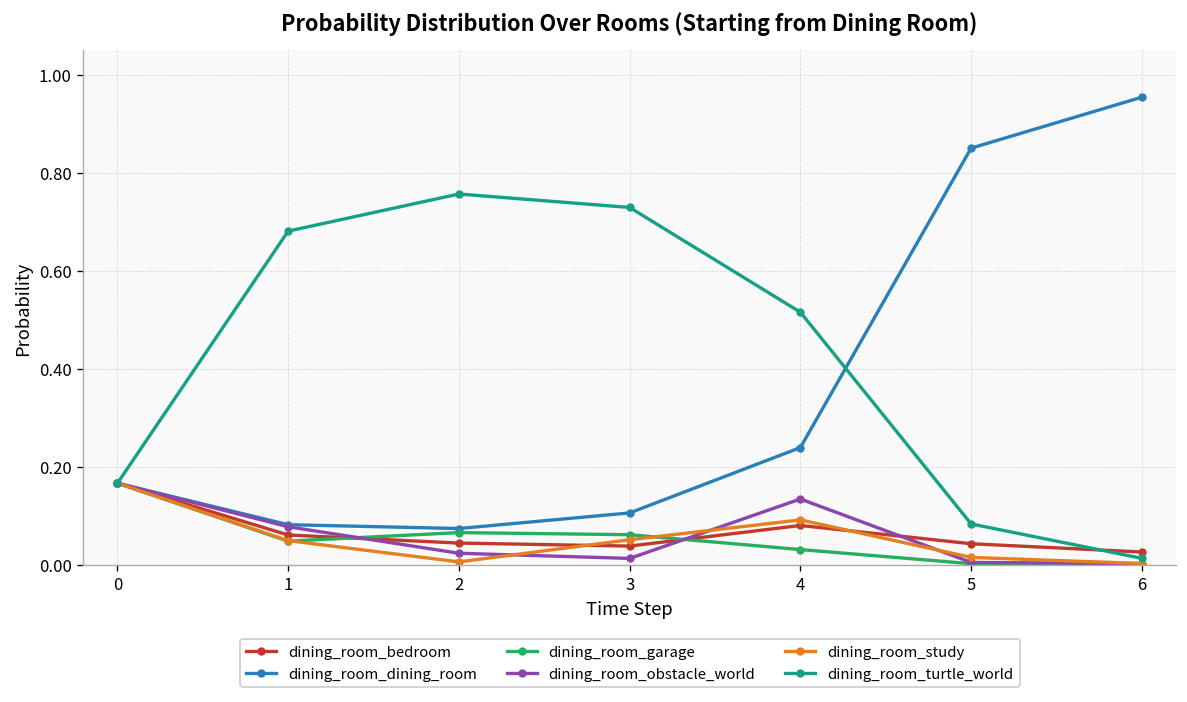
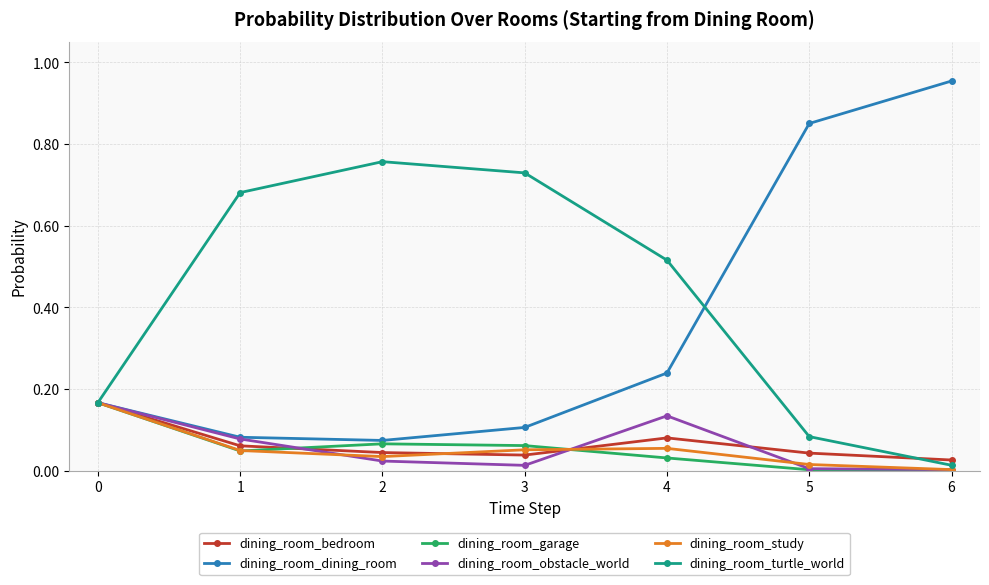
  {
    "dining_room_bedroom": {
      "1": 0.06,
      "2": 0.04,
      "3": 0.04,
      "4": 0.08,
      "5": 0.04,
      "6": 0.03
    },
    "dining_room_dining_room": {
      "2": 0.07,
      "3": 0.11,
      "4": 0.24,
      "5": 0.85,
      "6": 0.95
    },
    "dining_room_obstacle_world": {
      "2": 0.02,
      "3": 0.01,
      "4": 0.13
    },
    "dining_room_study": {
-     "2": 0.01,
+     "2": 0.03,
      "3": 0.05,
-     "4": 0.09,
+     "4": 0.05,
      "5": 0.02
    }
  }
